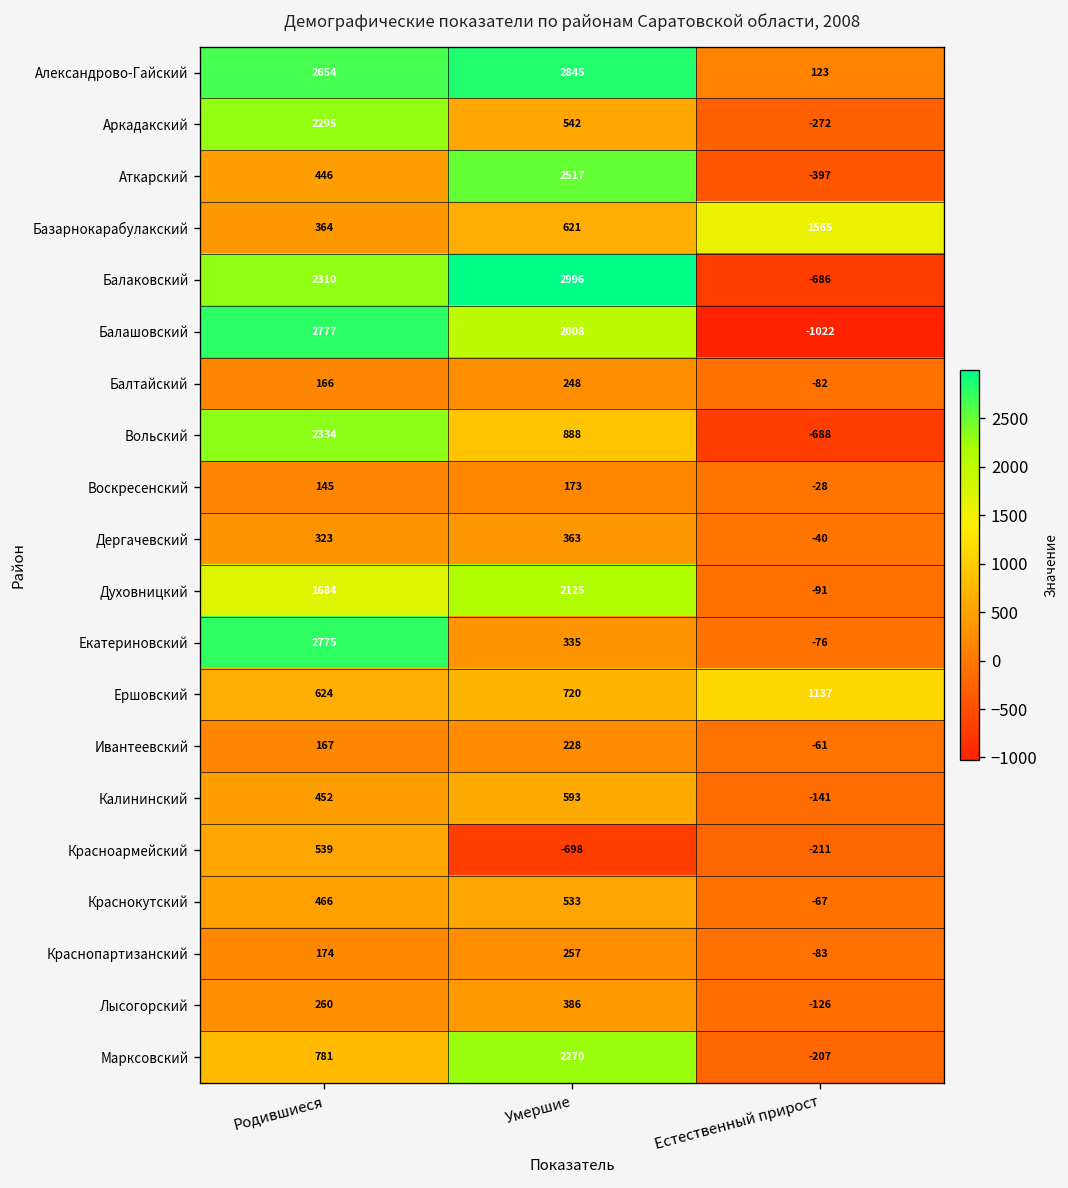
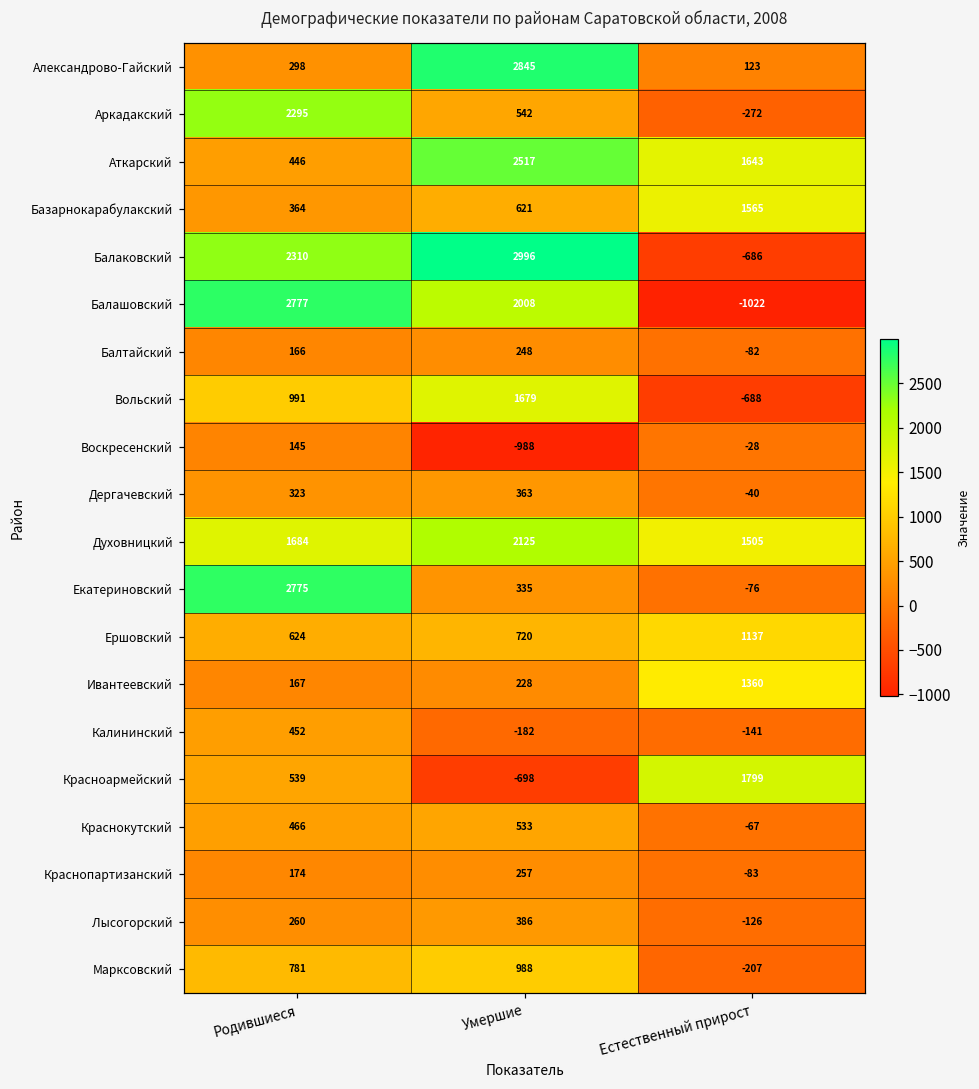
  {
    "Александрово-Гайский": {
-     "Родившиеся": 2654,
+     "Родившиеся": 298,
      "Умершие": 2845,
      "Естественный прирост": 123
    },
    "Аркадакский": {
      "Родившиеся": 2295,
      "Умершие": 542,
      "Естественный прирост": -272
    },
    "Аткарский": {
      "Родившиеся": 446,
      "Умершие": 2517,
-     "Естественный прирост": -397
+     "Естественный прирост": 1643
    },
    "Базарнокарабулакский": {
      "Родившиеся": 364,
      "Умершие": 621,
      "Естественный прирост": 1565
    },
    "Балаковский": {
      "Родившиеся": 2310,
      "Умершие": 2996,
      "Естественный прирост": -686
    },
    "Балашовский": {
      "Родившиеся": 2777,
      "Умершие": 2008,
      "Естественный прирост": -1022
    },
    "Балтайский": {
      "Родившиеся": 166,
      "Умершие": 248,
      "Естественный прирост": -82
    },
    "Вольский": {
-     "Родившиеся": 2334,
-     "Умершие": 888,
+     "Родившиеся": 991,
+     "Умершие": 1679,
      "Естественный прирост": -688
    },
    "Воскресенский": {
      "Родившиеся": 145,
-     "Умершие": 173,
+     "Умершие": -988,
      "Естественный прирост": -28
    },
    "Дергачевский": {
      "Родившиеся": 323,
      "Умершие": 363,
      "Естественный прирост": -40
    },
    "Духовницкий": {
      "Родившиеся": 1684,
      "Умершие": 2125,
-     "Естественный прирост": -91
+     "Естественный прирост": 1505
    },
    "Екатериновский": {
      "Родившиеся": 2775,
      "Умершие": 335,
      "Естественный прирост": -76
    },
    "Ершовский": {
      "Родившиеся": 624,
      "Умершие": 720,
      "Естественный прирост": 1137
    },
    "Ивантеевский": {
      "Родившиеся": 167,
      "Умершие": 228,
-     "Естественный прирост": -61
+     "Естественный прирост": 1360
    },
    "Калининский": {
      "Родившиеся": 452,
-     "Умершие": 593,
+     "Умершие": -182,
      "Естественный прирост": -141
    },
    "Красноармейский": {
      "Родившиеся": 539,
      "Умершие": -698,
-     "Естественный прирост": -211
+     "Естественный прирост": 1799
    },
    "Краснокутский": {
      "Родившиеся": 466,
      "Умершие": 533,
      "Естественный прирост": -67
    },
    "Краснопартизанский": {
      "Родившиеся": 174,
      "Умершие": 257,
      "Естественный прирост": -83
    },
    "Лысогорский": {
      "Родившиеся": 260,
      "Умершие": 386,
      "Естественный прирост": -126
    },
    "Марксовский": {
      "Родившиеся": 781,
-     "Умершие": 2270,
+     "Умершие": 988,
      "Естественный прирост": -207
    }
  }
